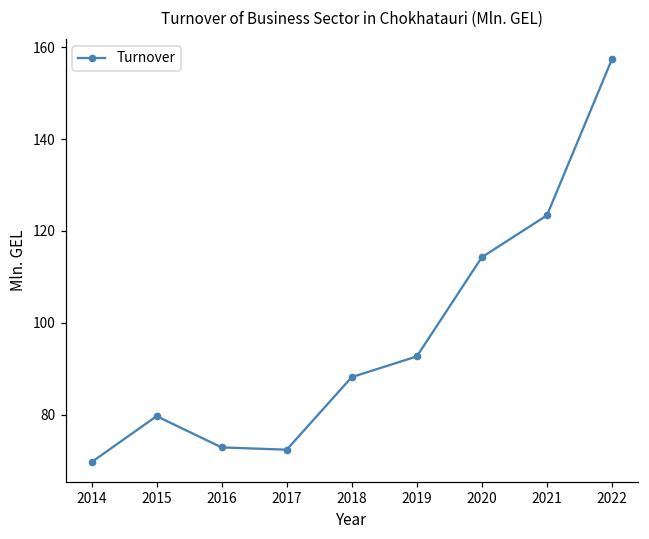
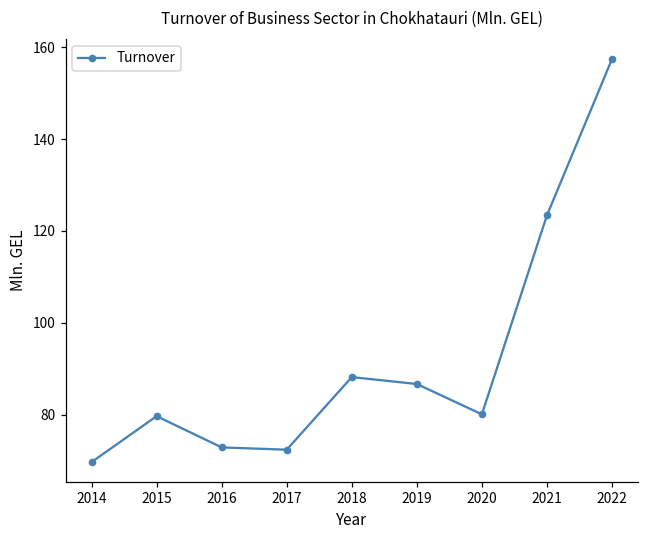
  {
    "2014": 70,
    "2015": 80,
    "2016": 73,
    "2017": 72,
    "2018": 88,
-   "2019": 93,
-   "2020": 114,
+   "2019": 87,
+   "2020": 80,
    "2021": 123,
    "2022": 157
  }
